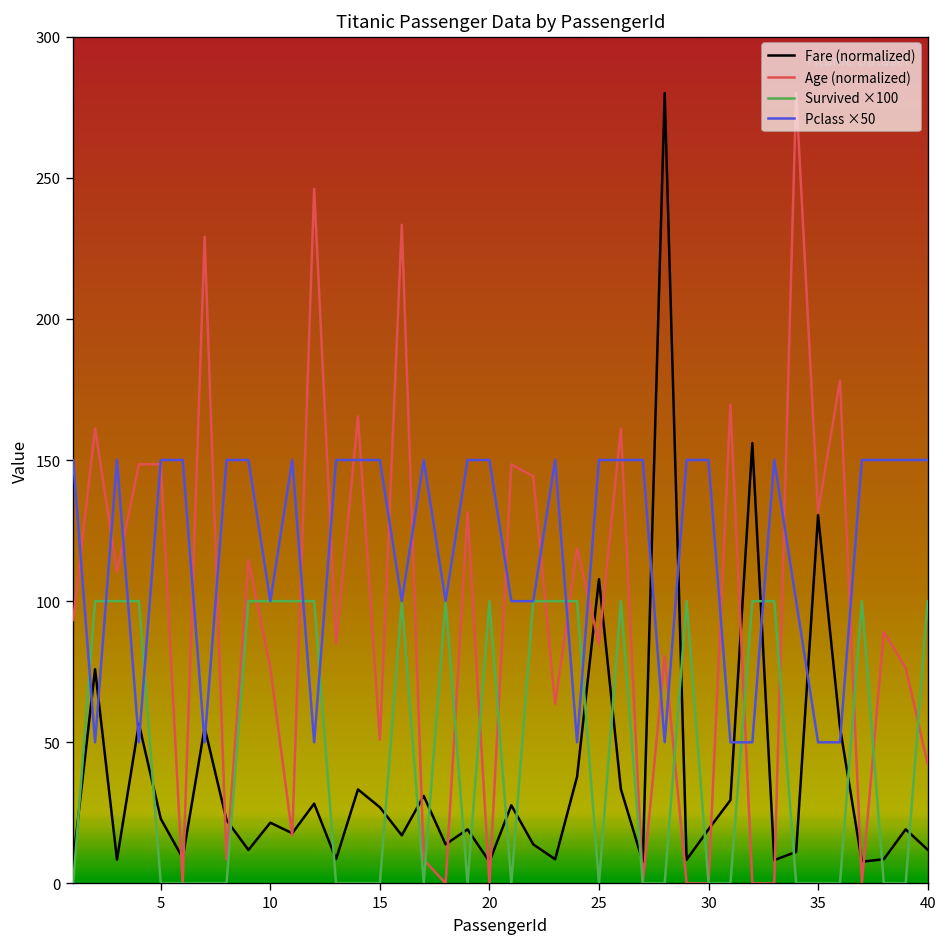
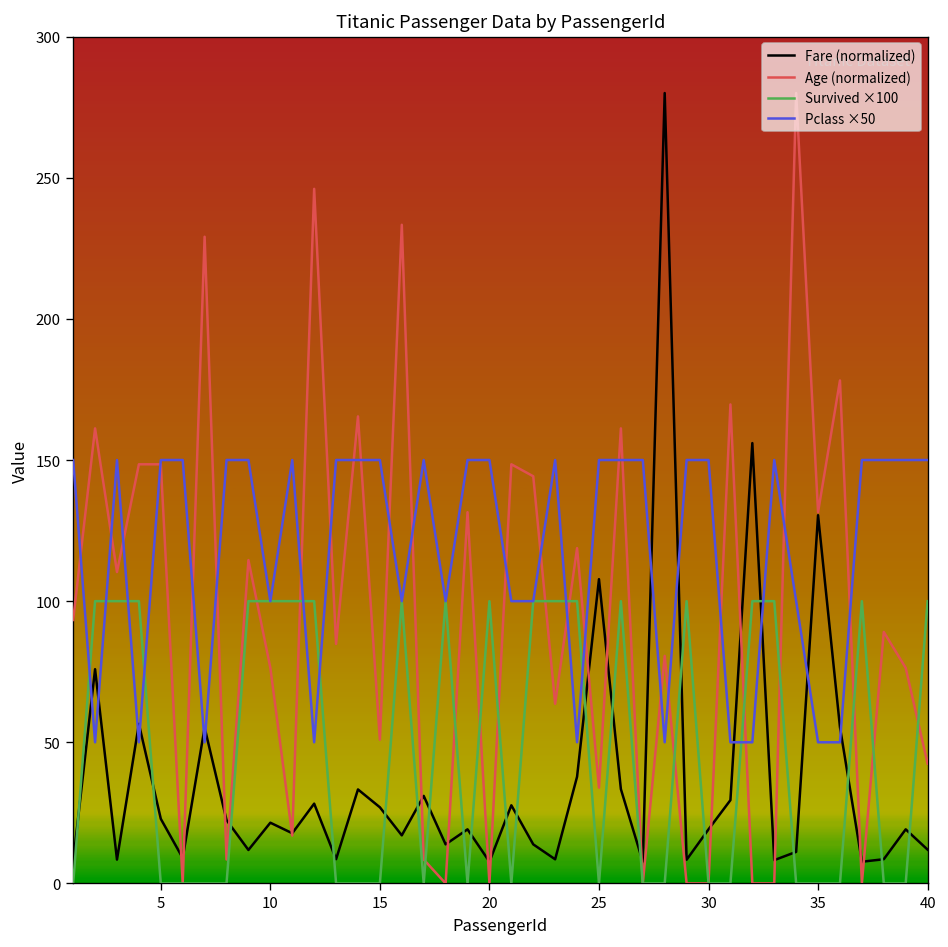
  {
    "Fare (normalized)": {
      "5": 23,
      "10": 22,
      "15": 27,
      "20": 8,
      "25": 108,
      "30": 19,
      "40": 12
    },
    "Age (normalized)": {
      "5": 148,
      "10": 76,
      "15": 51,
      "20": 0,
-     "25": 85,
+     "25": 34,
      "40": 42
    },
    "Survived ×100": {
      "5": 0,
      "15": 0,
      "20": 100,
      "25": 0,
      "35": 0,
      "40": 100
    },
    "Pclass ×50": {
      "5": 150,
      "15": 150,
      "20": 150,
      "25": 150,
      "30": 150,
      "35": 50,
      "40": 150
    }
  }
